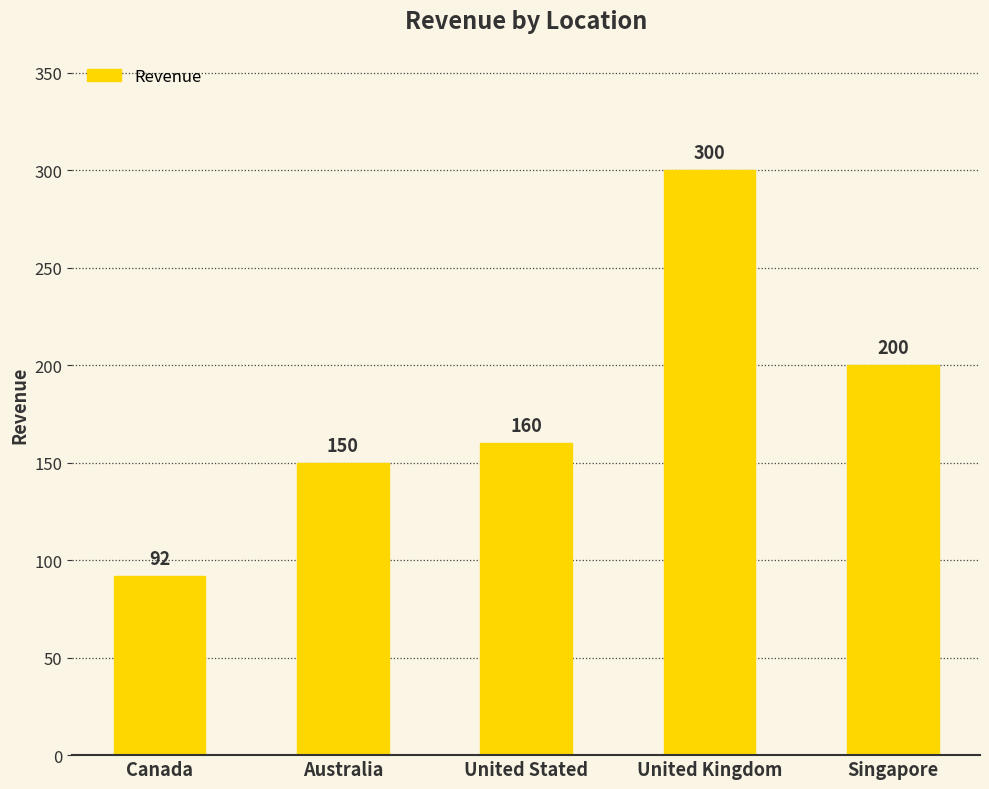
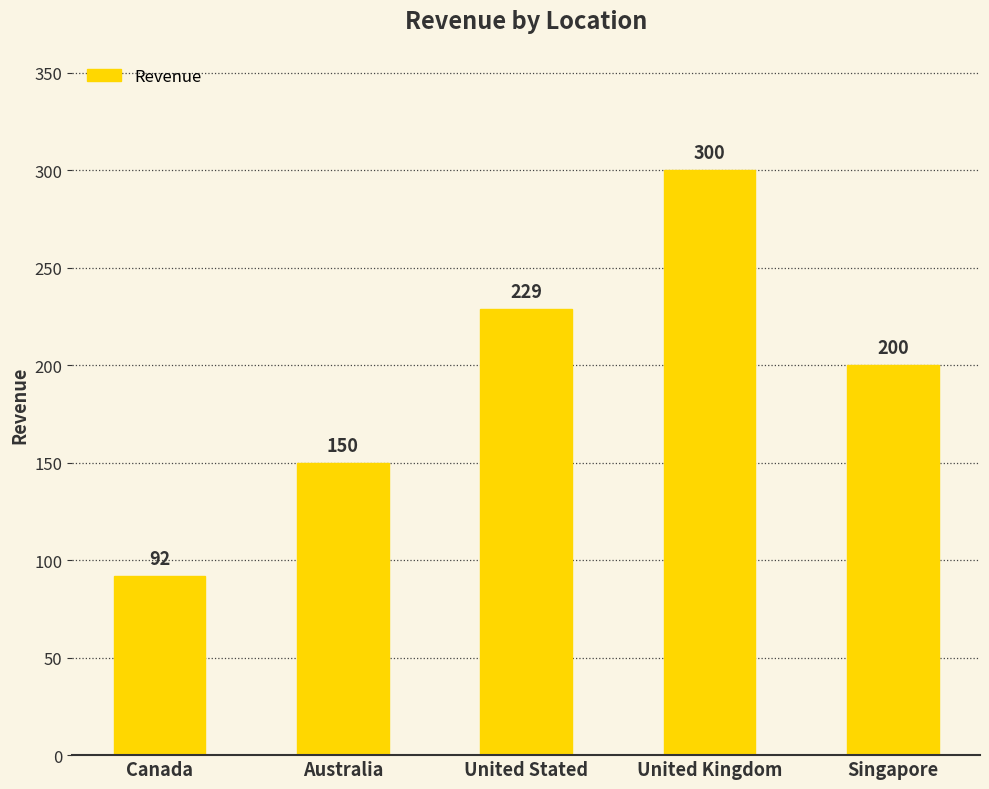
  {
    "Canada": 92,
    "Australia": 150,
-   "United Stated": 160,
+   "United Stated": 229,
    "United Kingdom": 300,
    "Singapore": 200
  }
